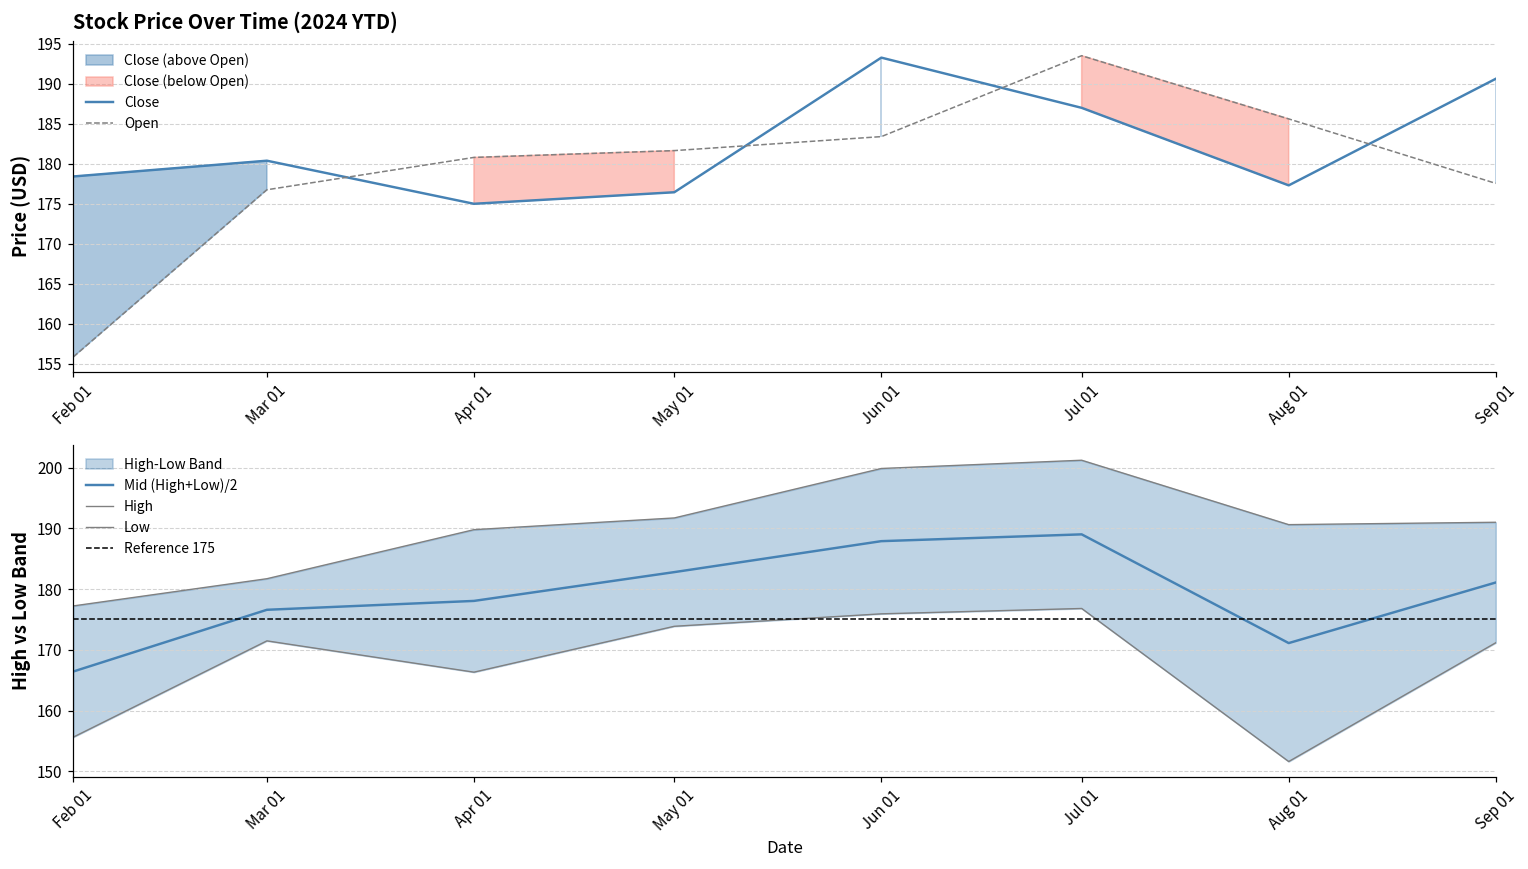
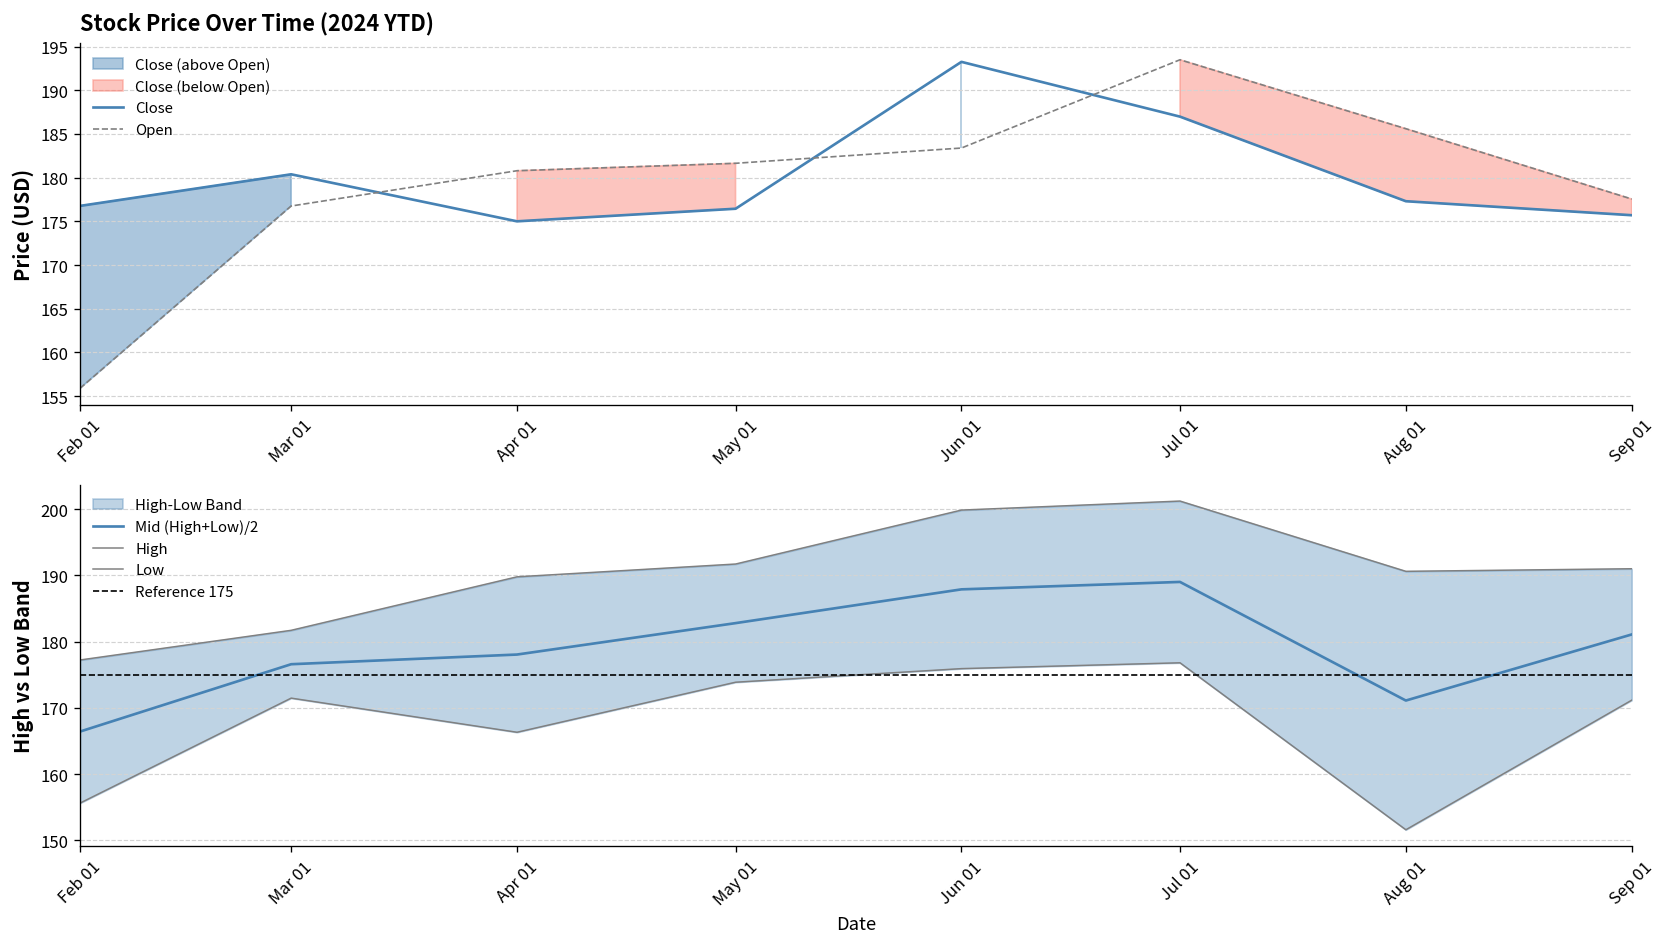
  {
    "Stock Price Over Time (2024 YTD)": {
      "Close": {
-       "Feb 01": 178,
+       "Feb 01": 177,
        "Mar 01": 180,
        "Apr 01": 175,
        "May 01": 176,
        "Jun 01": 193,
        "Jul 01": 187,
        "Aug 01": 177,
-       "Sep 01": 191
+       "Sep 01": 176
      },
      "Open": {
        "Feb 01": 156,
        "Mar 01": 177,
        "Apr 01": 181,
        "May 01": 182,
        "Jun 01": 183,
        "Jul 01": 193,
        "Aug 01": 186,
        "Sep 01": 178
      }
    }
  }
